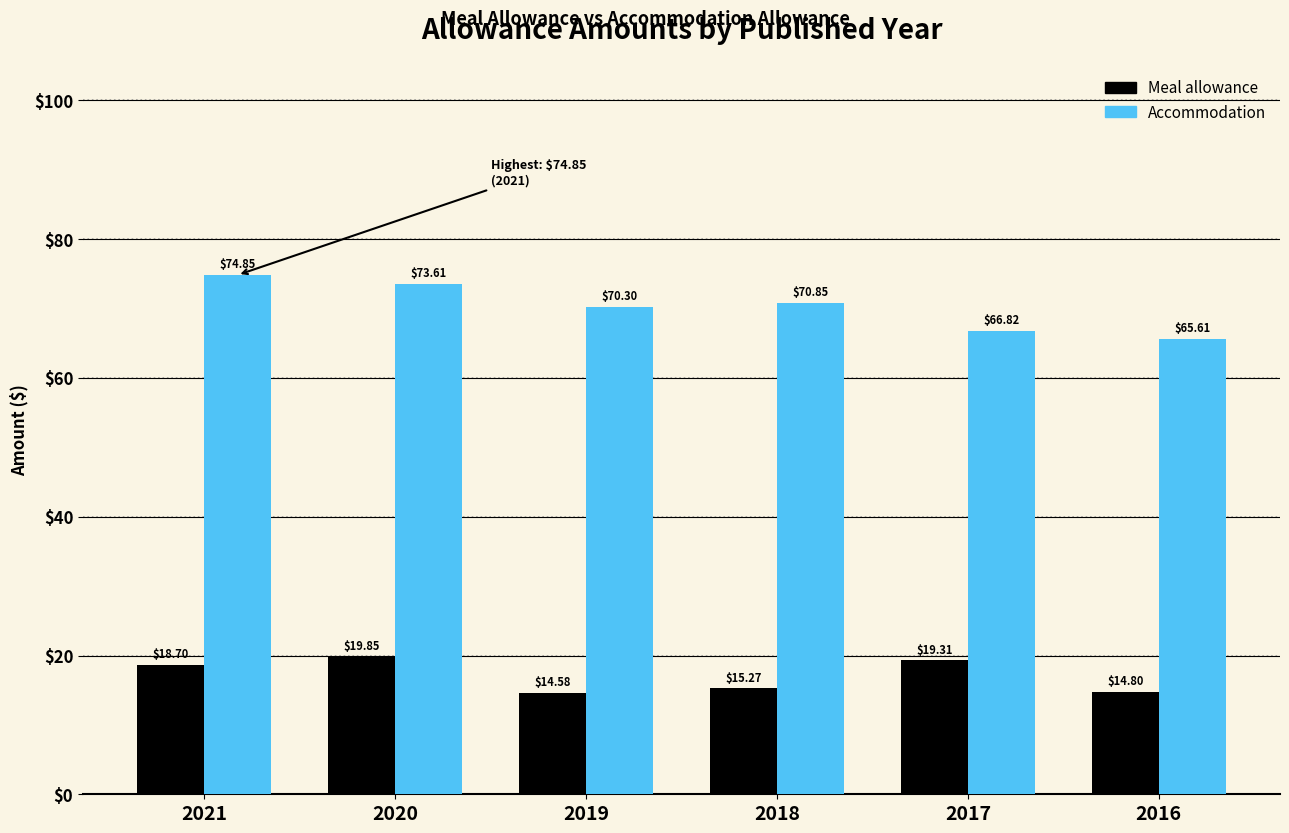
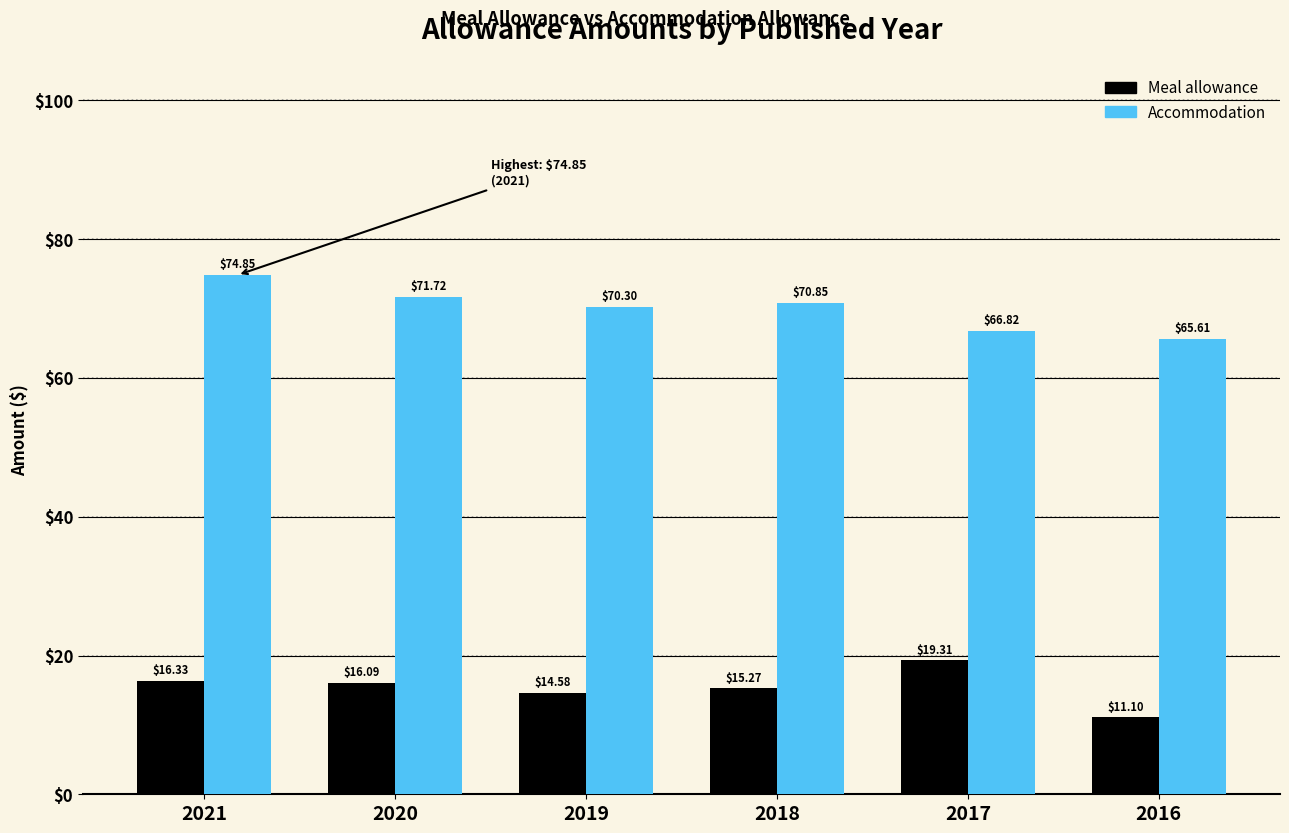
  {
    "Meal allowance": {
-     "2021": "$18.70",
-     "2020": "$19.85",
+     "2021": "$16.33",
+     "2020": "$16.09",
      "2019": "$14.58",
      "2018": "$15.27",
      "2017": "$19.31",
-     "2016": "$14.80"
+     "2016": "$11.10"
    },
    "Accommodation": {
      "2021": "$74.85",
-     "2020": "$73.61",
+     "2020": "$71.72",
      "2019": "$70.30",
      "2018": "$70.85",
      "2017": "$66.82",
      "2016": "$65.61"
    }
  }
